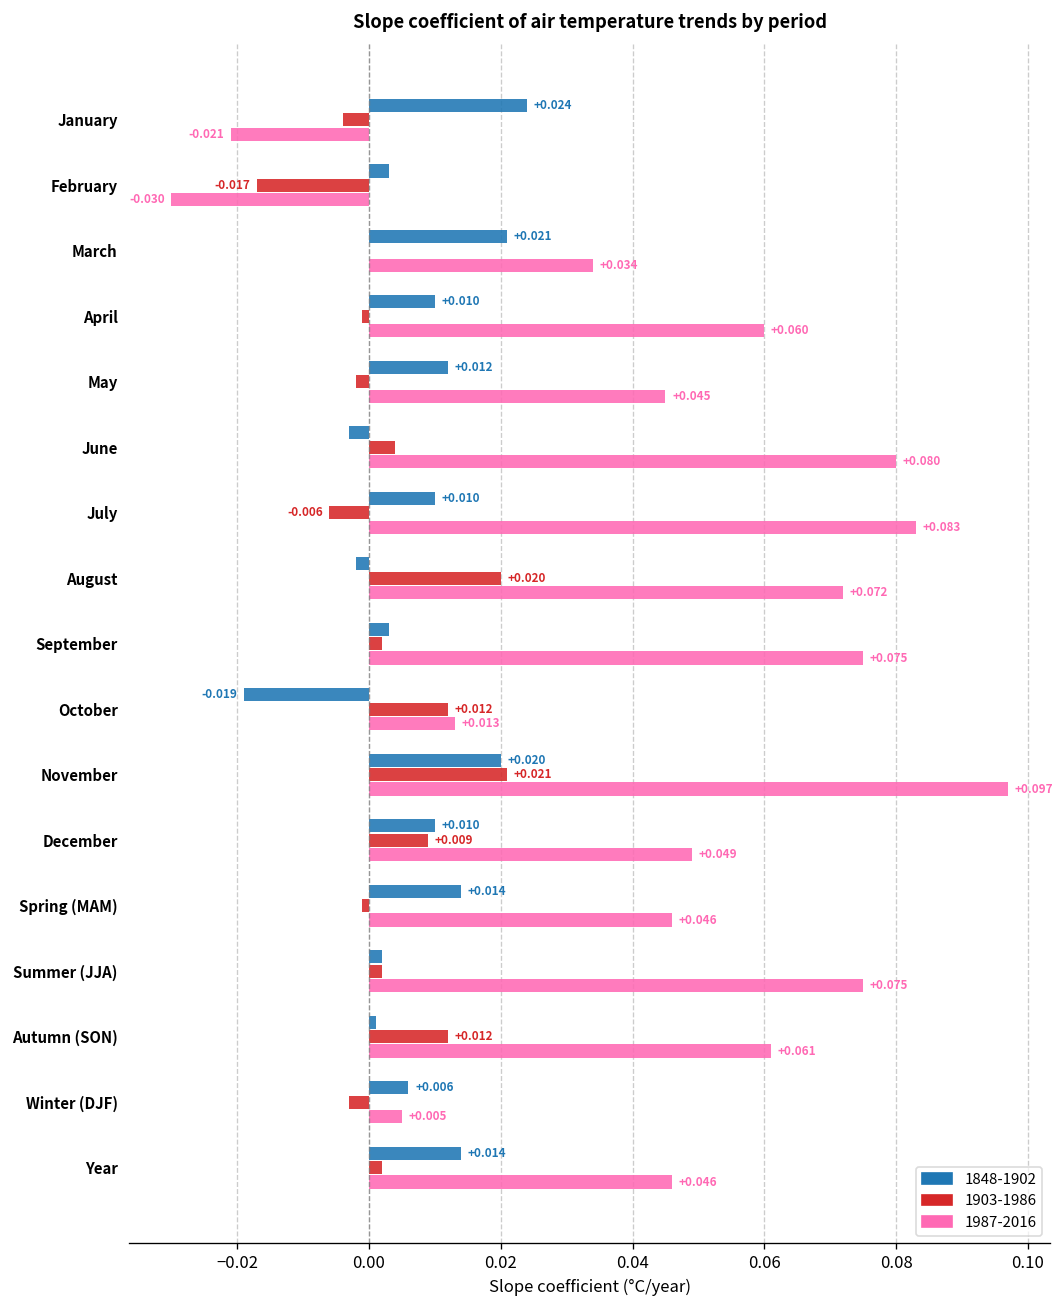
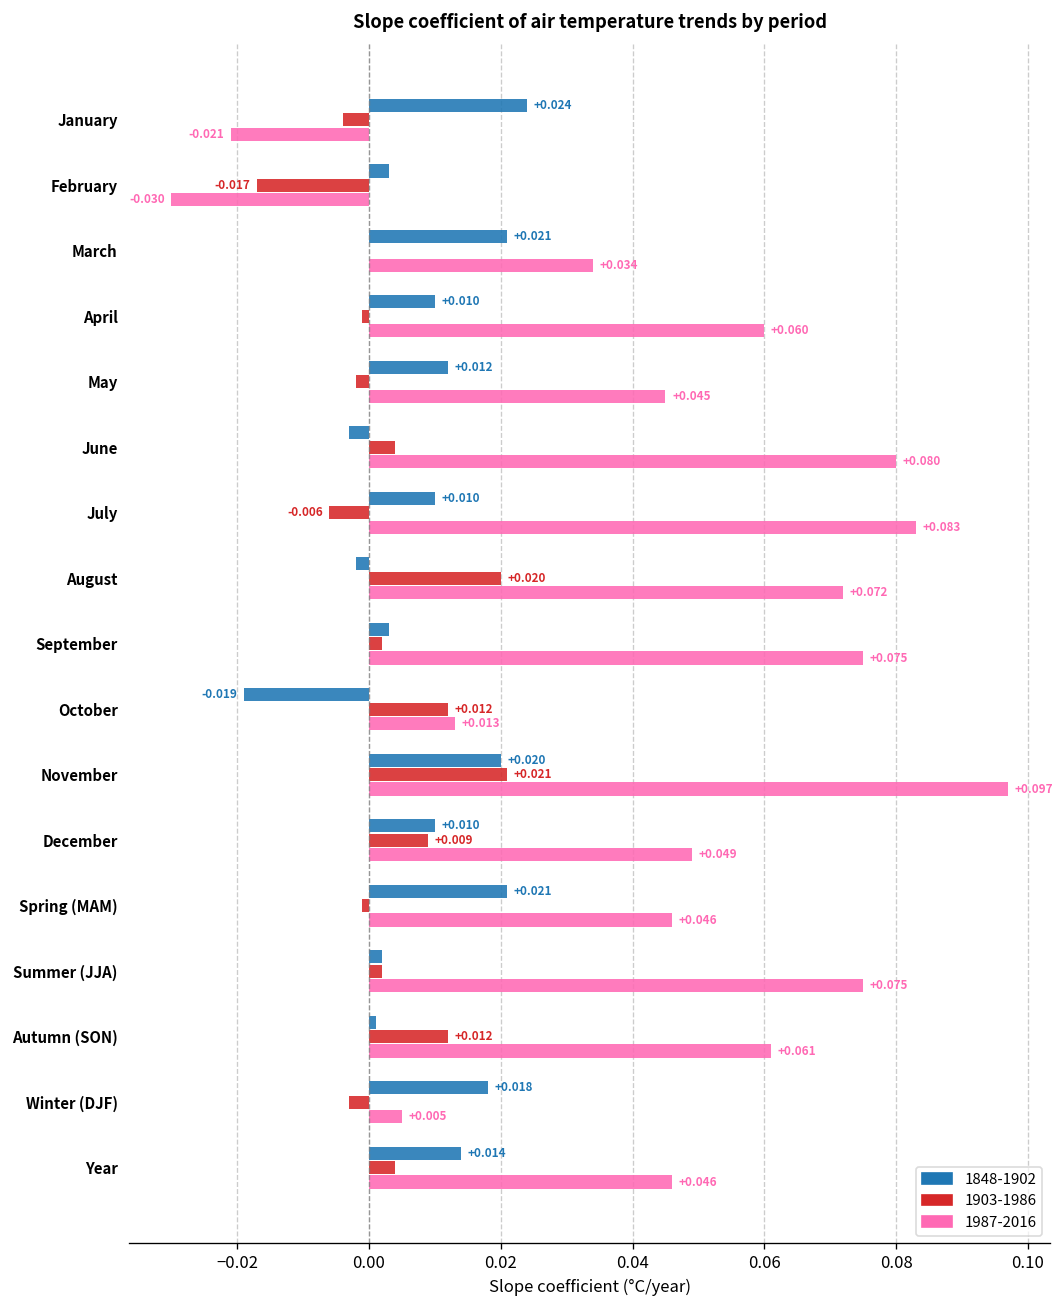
  {
    "1848-1902": {
      "January": "+0.024",
      "March": "+0.021",
      "April": "+0.010",
      "May": "+0.012",
      "July": "+0.010",
      "October": "-0.019",
      "November": "+0.020",
      "December": "+0.010",
-     "Spring (MAM)": "+0.014",
-     "Winter (DJF)": "+0.006",
+     "Spring (MAM)": "+0.021",
+     "Winter (DJF)": "+0.018",
      "Year": "+0.014"
    },
    "1903-1986": {
      "January": "-0.004",
      "March": "0.000",
      "April": "-0.001",
      "May": "-0.002",
      "June": "0.004",
      "September": "0.002",
      "Spring (MAM)": "-0.001",
      "Summer (JJA)": "0.002",
      "Winter (DJF)": "-0.003",
-     "Year": "0.002"
+     "Year": "0.004"
    },
    "1987-2016": {
      "January": "-0.021",
      "February": "-0.030",
      "March": "+0.034",
      "April": "+0.060",
      "May": "+0.045",
      "June": "+0.080",
      "July": "+0.083",
      "August": "+0.072",
      "September": "+0.075",
      "October": "+0.013",
      "November": "+0.097",
      "December": "+0.049",
      "Spring (MAM)": "+0.046",
      "Summer (JJA)": "+0.075",
      "Autumn (SON)": "+0.061",
      "Winter (DJF)": "+0.005",
      "Year": "+0.046"
    }
  }
